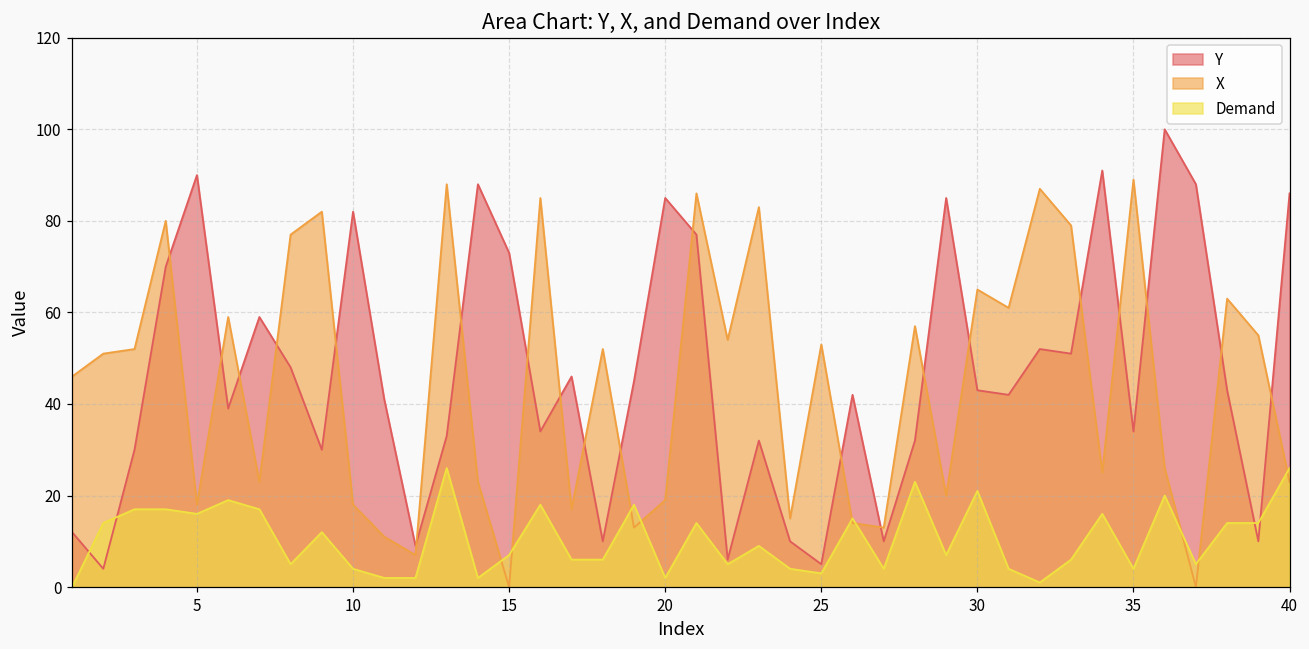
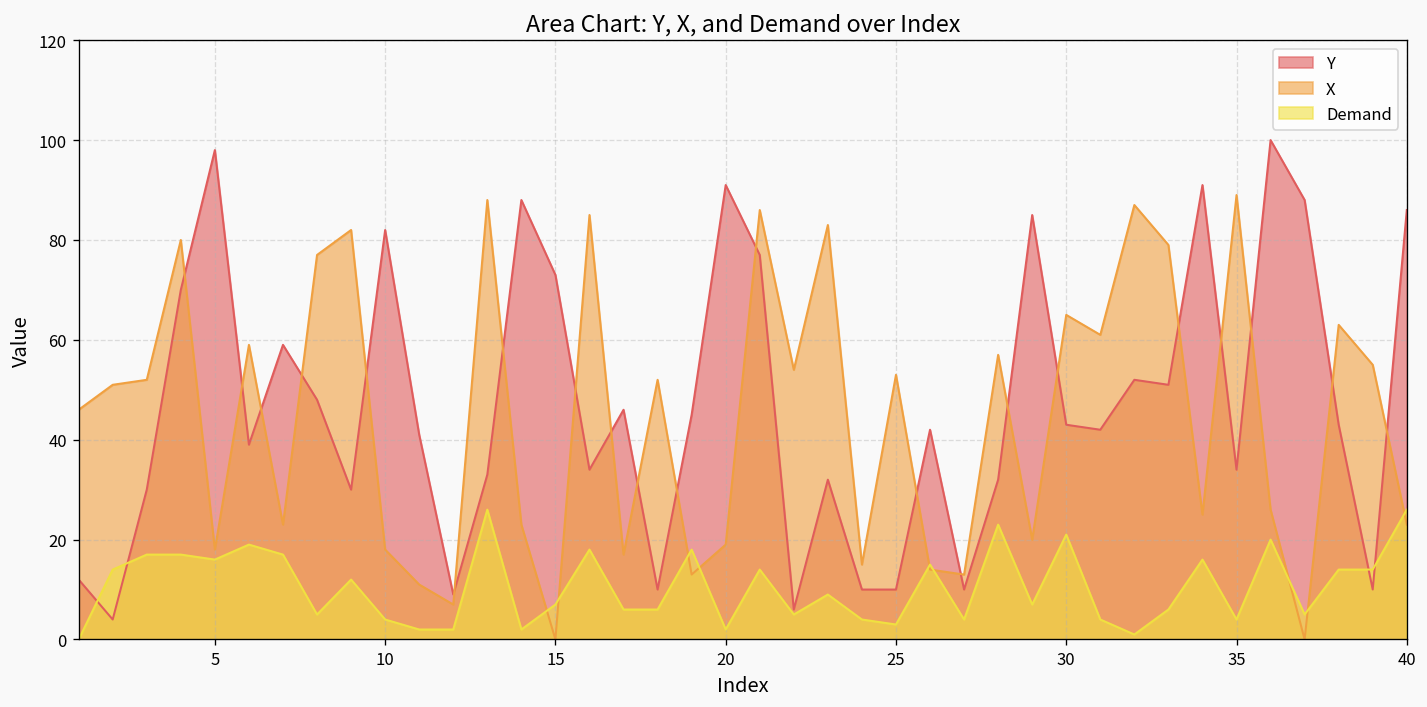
  {
    "Y": {
-     "5": 90,
+     "5": 98,
      "10": 82,
      "15": 73,
-     "20": 85,
-     "25": 5,
+     "20": 91,
+     "25": 10,
      "30": 43,
      "35": 34,
      "40": 86
    }
  }
